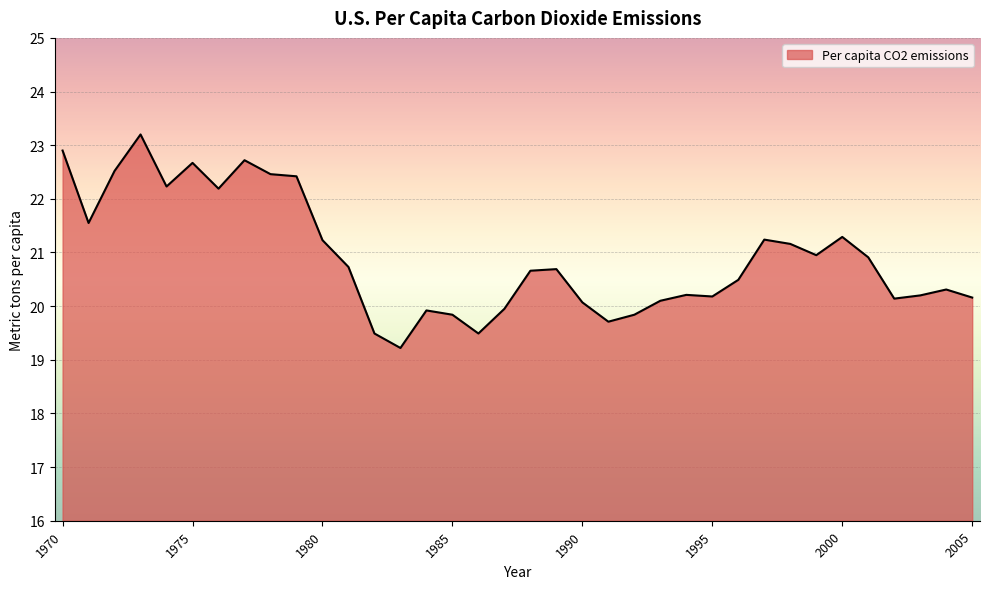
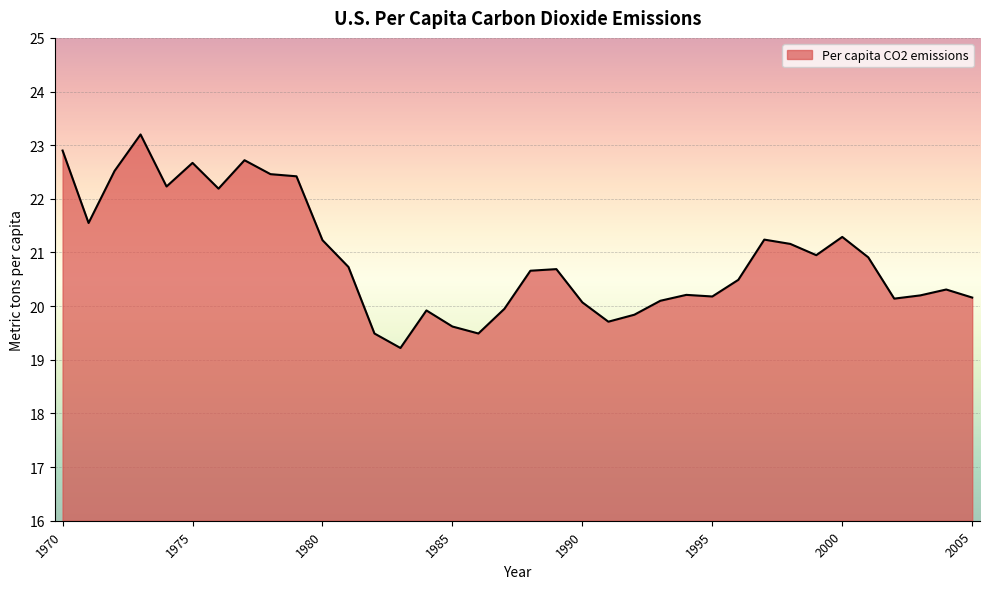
  {
    "1970": 22.9,
    "1975": 22.7,
    "1980": 21.2,
-   "1985": 19.8,
+   "1985": 19.6,
    "1990": 20.1,
    "1995": 20.2,
    "2000": 21.3,
    "2005": 20.2
  }
